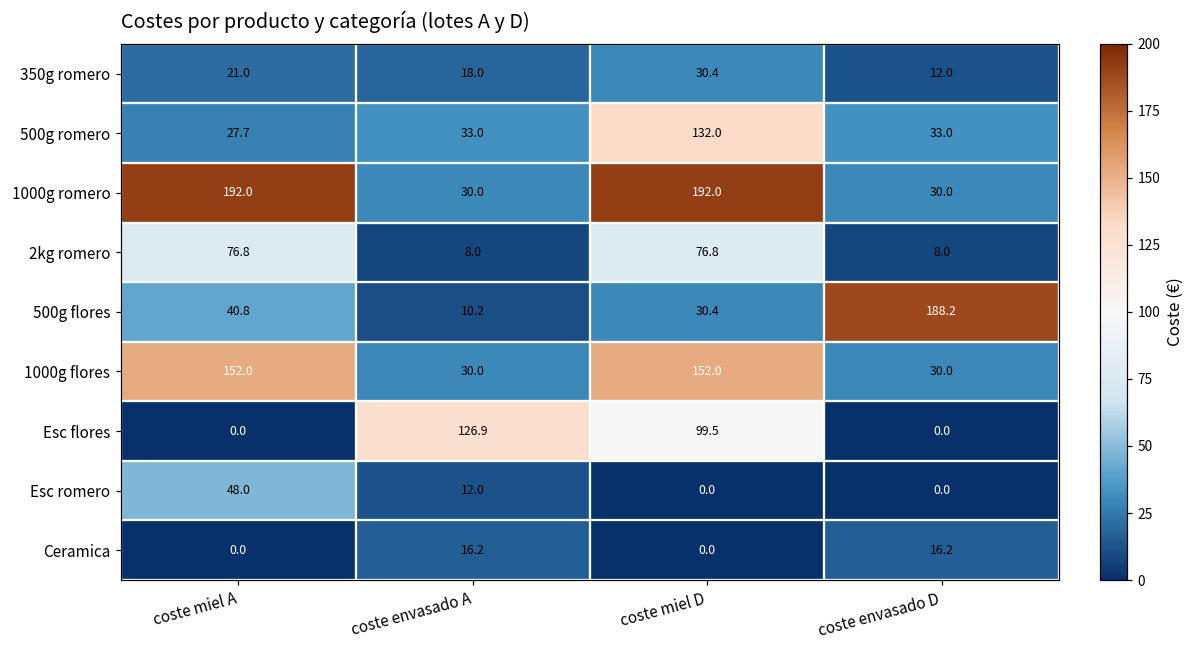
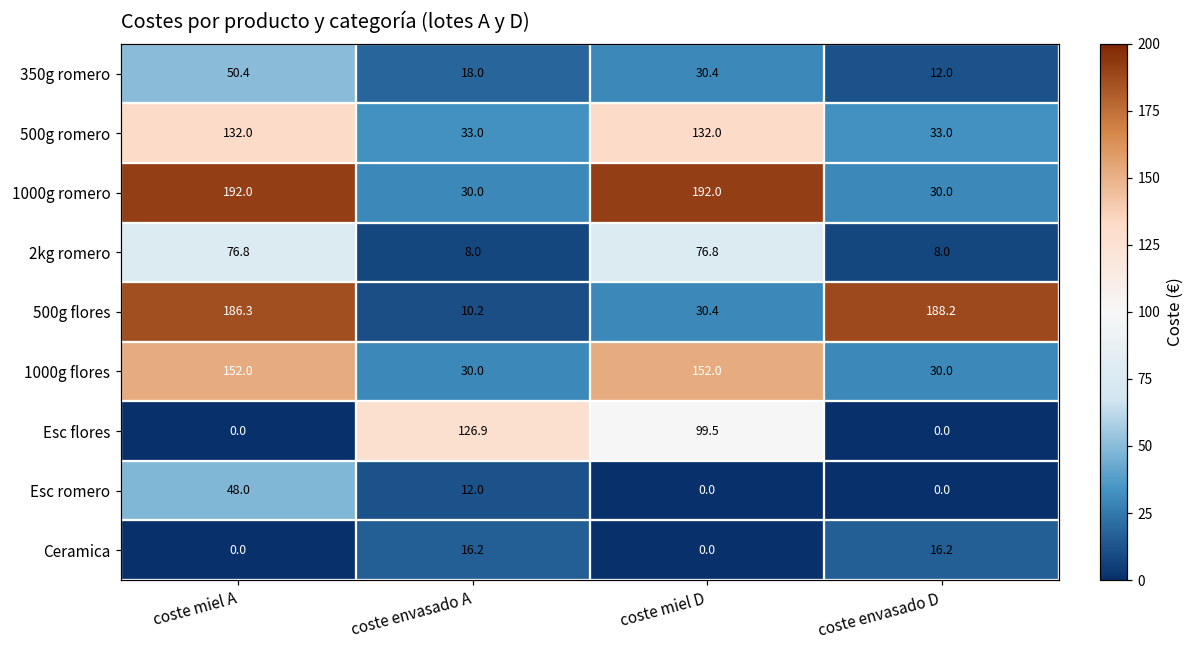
  {
    "350g romero": {
-     "coste miel A": 21.0,
+     "coste miel A": 50.4,
      "coste envasado A": 18.0,
      "coste miel D": 30.4,
      "coste envasado D": 12.0
    },
    "500g romero": {
-     "coste miel A": 27.7,
+     "coste miel A": 132.0,
      "coste envasado A": 33.0,
      "coste miel D": 132.0,
      "coste envasado D": 33.0
    },
    "1000g romero": {
      "coste miel A": 192.0,
      "coste envasado A": 30.0,
      "coste miel D": 192.0,
      "coste envasado D": 30.0
    },
    "2kg romero": {
      "coste miel A": 76.8,
      "coste envasado A": 8.0,
      "coste miel D": 76.8,
      "coste envasado D": 8.0
    },
    "500g flores": {
-     "coste miel A": 40.8,
+     "coste miel A": 186.3,
      "coste envasado A": 10.2,
      "coste miel D": 30.4,
      "coste envasado D": 188.2
    },
    "1000g flores": {
      "coste miel A": 152.0,
      "coste envasado A": 30.0,
      "coste miel D": 152.0,
      "coste envasado D": 30.0
    },
    "Esc flores": {
      "coste miel A": 0.0,
      "coste envasado A": 126.9,
      "coste miel D": 99.5,
      "coste envasado D": 0.0
    },
    "Esc romero": {
      "coste miel A": 48.0,
      "coste envasado A": 12.0,
      "coste miel D": 0.0,
      "coste envasado D": 0.0
    },
    "Ceramica": {
      "coste miel A": 0.0,
      "coste envasado A": 16.2,
      "coste miel D": 0.0,
      "coste envasado D": 16.2
    }
  }
